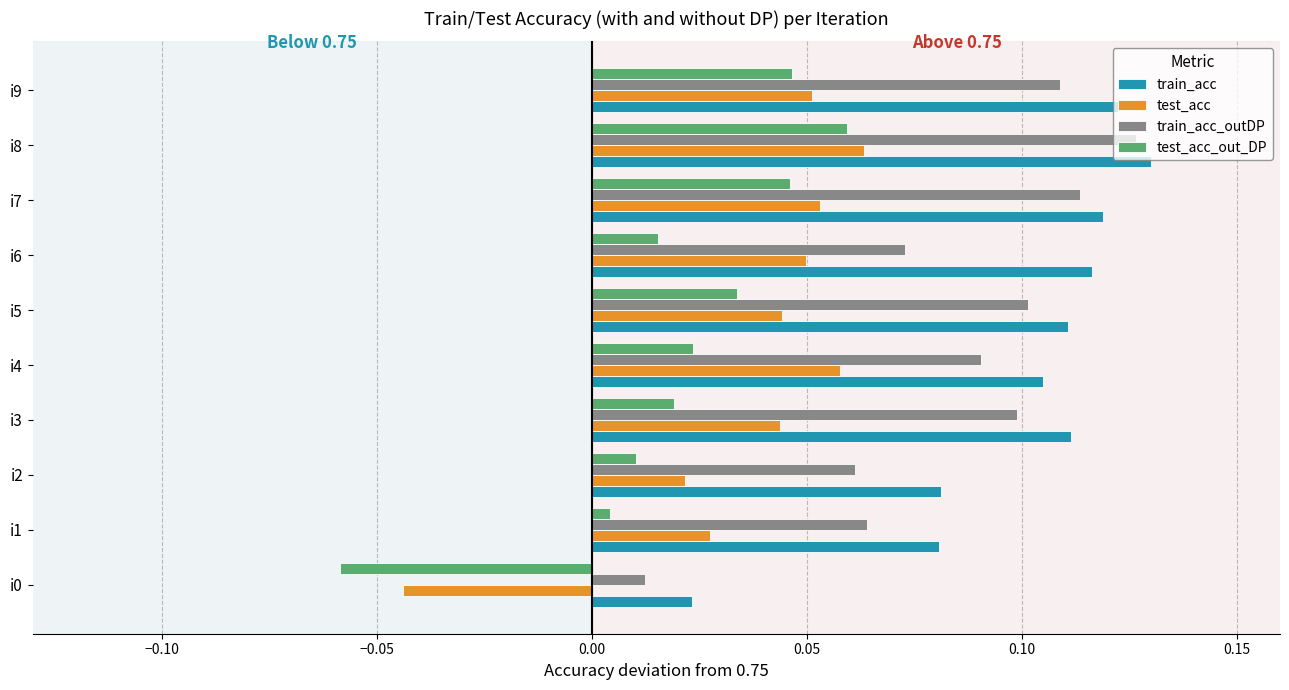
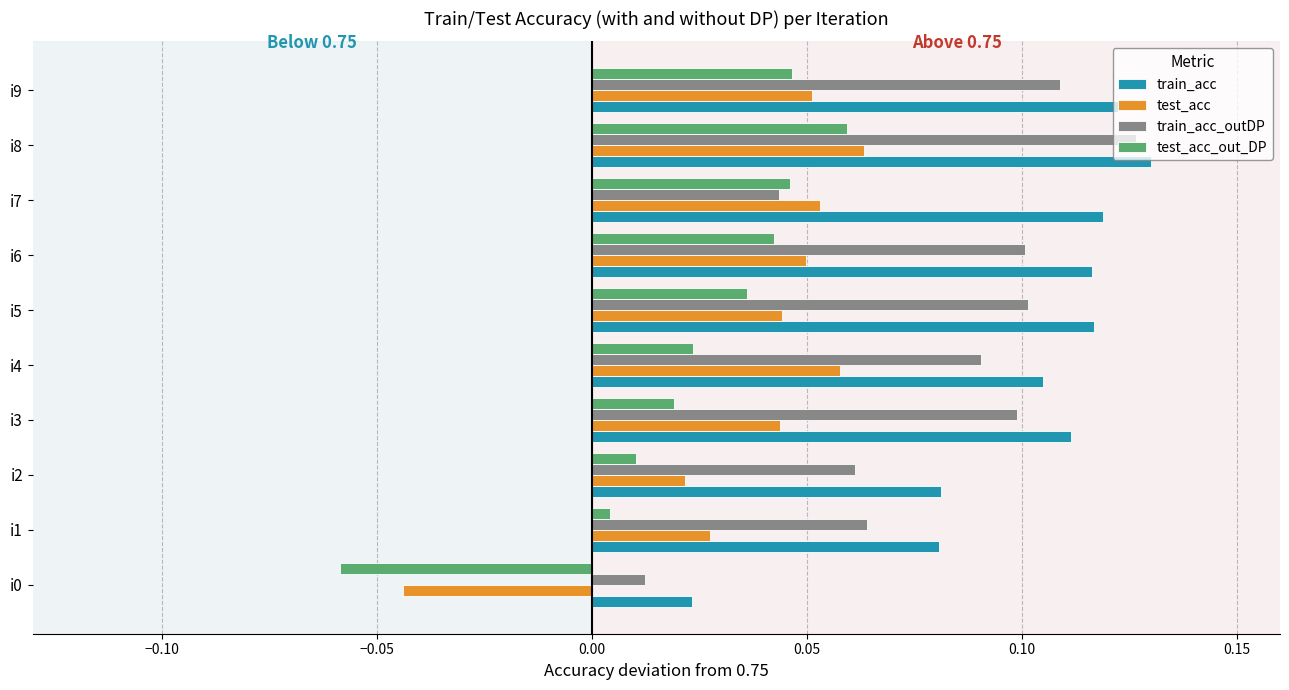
  {
    "train_acc": {
      "i8": 0.130,
      "i7": 0.119,
      "i6": 0.116,
-     "i5": 0.111,
+     "i5": 0.117,
      "i4": 0.105,
      "i3": 0.111,
      "i2": 0.081,
      "i1": 0.081,
      "i0": 0.023
    },
    "test_acc": {
      "i9": 0.051,
      "i8": 0.063,
      "i7": 0.053,
      "i6": 0.050,
      "i5": 0.044,
      "i4": 0.058,
      "i3": 0.044,
      "i2": 0.022,
      "i1": 0.027,
      "i0": -0.044
    },
    "train_acc_outDP": {
      "i9": 0.109,
-     "i7": 0.113,
-     "i6": 0.073,
+     "i7": 0.043,
+     "i6": 0.101,
      "i5": 0.101,
      "i4": 0.091,
      "i3": 0.099,
      "i2": 0.061,
      "i1": 0.064,
      "i0": 0.012
    },
    "test_acc_out_DP": {
      "i9": 0.047,
      "i8": 0.059,
      "i7": 0.046,
-     "i6": 0.015,
-     "i5": 0.034,
+     "i6": 0.042,
+     "i5": 0.036,
      "i4": 0.024,
      "i3": 0.019,
      "i2": 0.010,
      "i1": 0.004,
      "i0": -0.059
    }
  }
